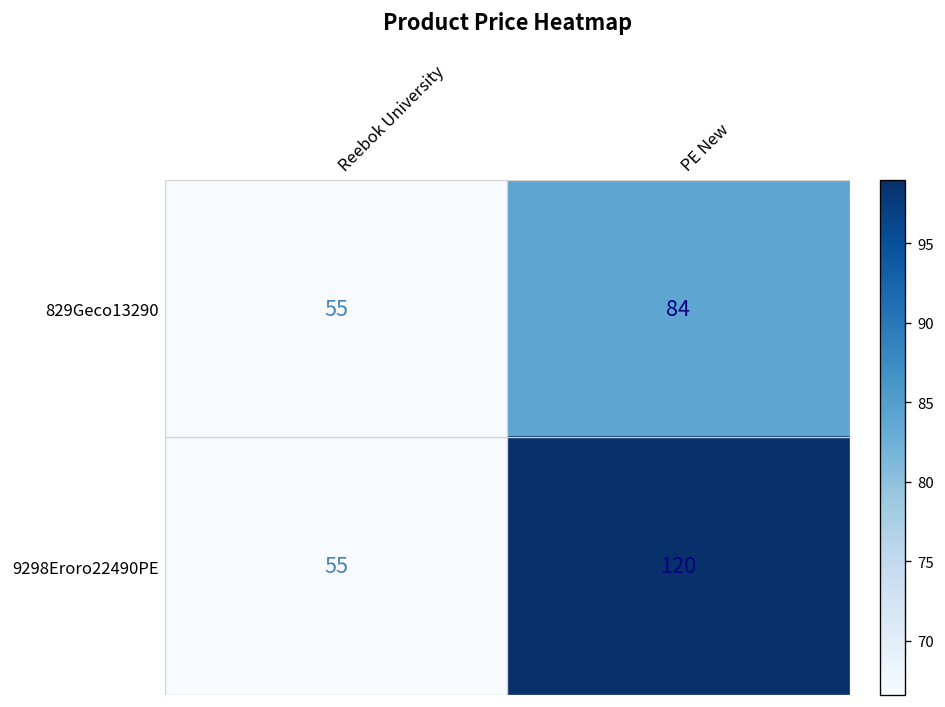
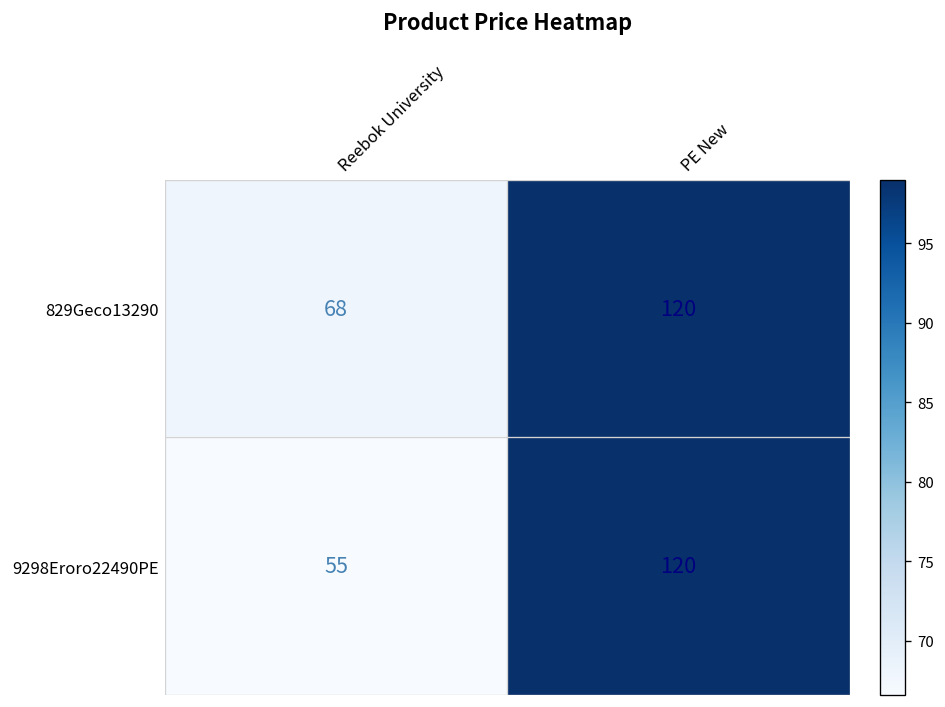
  {
    "829Geco13290": {
-     "Reebok University": 55,
-     "PE New": 84
+     "Reebok University": 68,
+     "PE New": 120
    },
    "9298Eroro22490PE": {
      "Reebok University": 55,
      "PE New": 120
    }
  }
